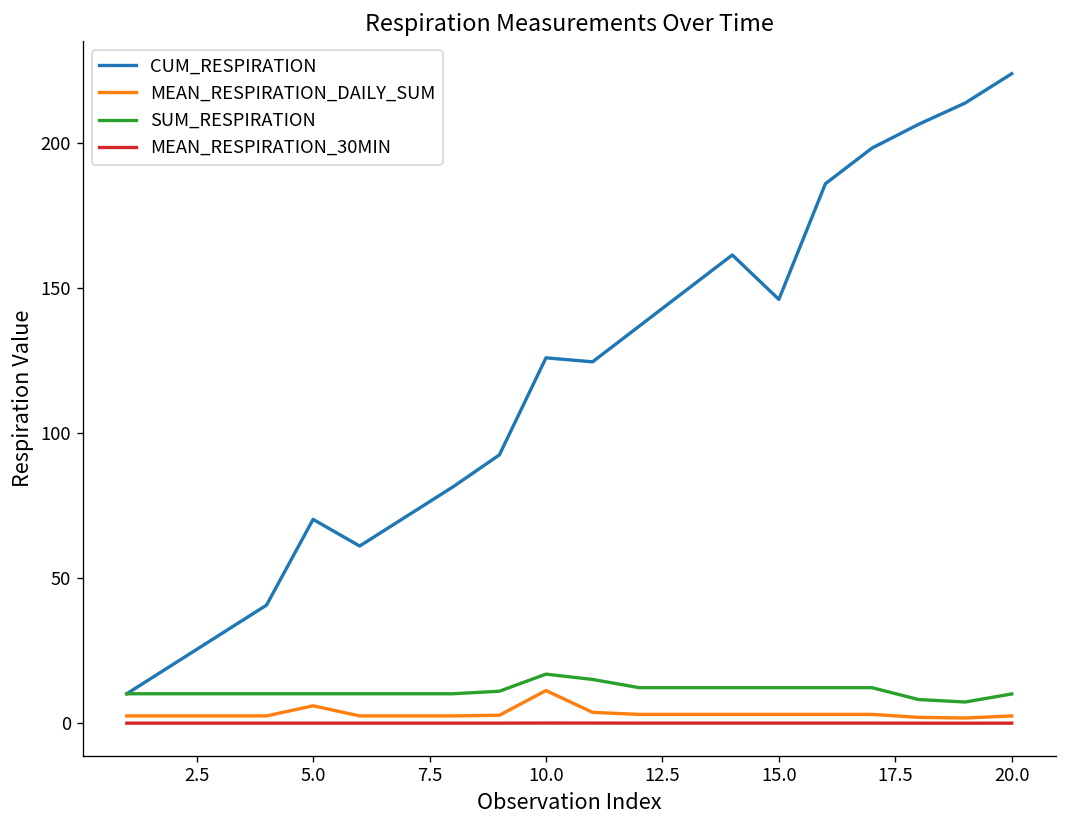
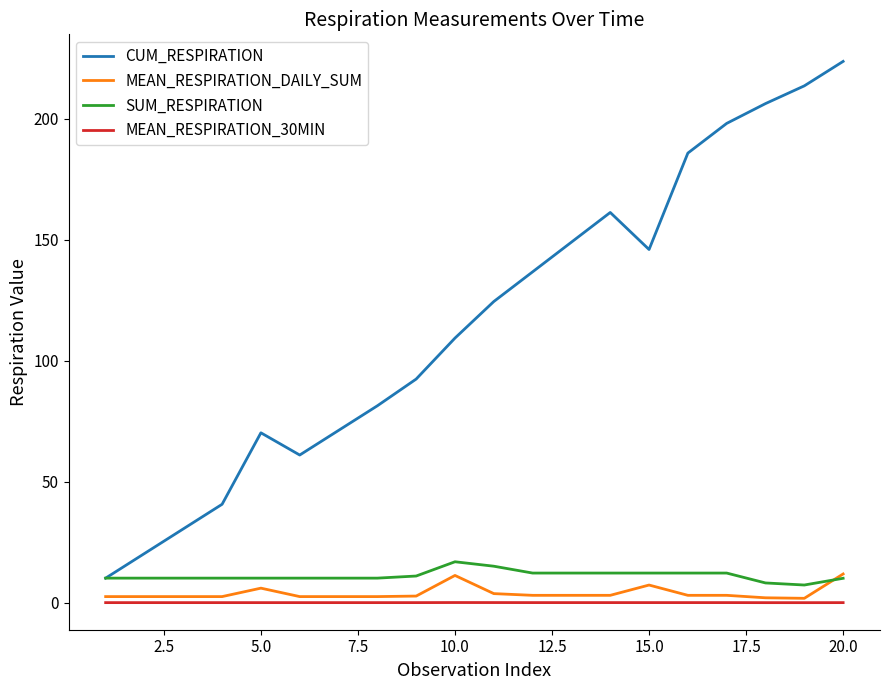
  {
    "CUM_RESPIRATION": {
      "5.0": 70,
-     "10.0": 126,
+     "10.0": 109,
      "15.0": 146,
      "20.0": 224
    },
    "MEAN_RESPIRATION_DAILY_SUM": {
      "5.0": 6,
      "10.0": 11,
-     "15.0": 3,
-     "20.0": 3
+     "15.0": 7,
+     "20.0": 12
    },
    "SUM_RESPIRATION": {
      "5.0": 10,
      "10.0": 17,
      "15.0": 12,
      "20.0": 10
    },
    "MEAN_RESPIRATION_30MIN": {
      "5.0": 0,
      "10.0": 0,
      "15.0": 0,
      "20.0": 0
    }
  }
